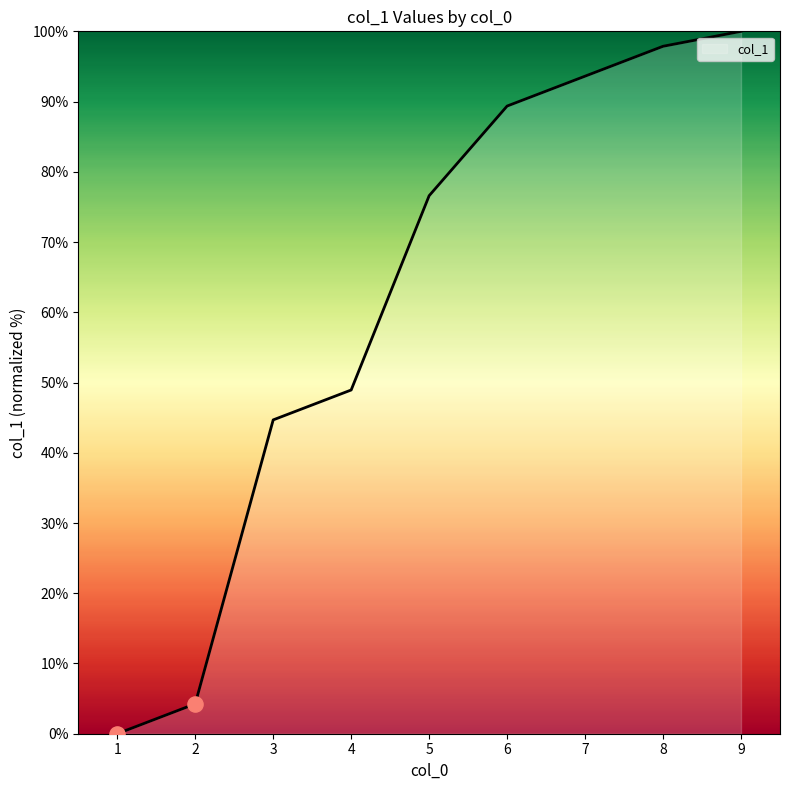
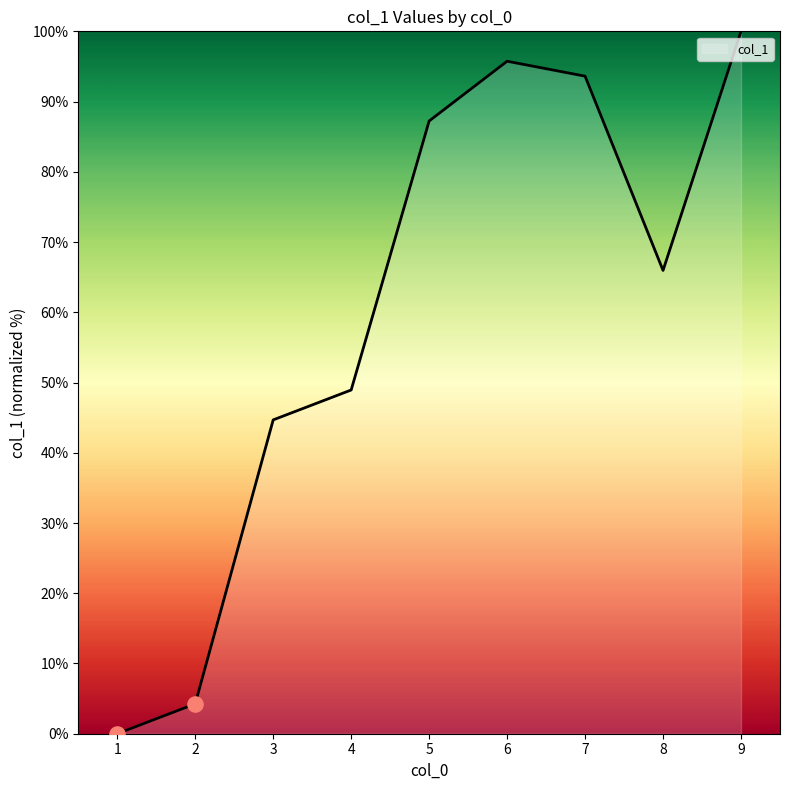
  {
    "col_1": {
      "3": "45%",
      "4": "49%",
-     "5": "77%",
-     "6": "89%",
+     "5": "87%",
+     "6": "96%",
      "7": "94%",
-     "8": "98%",
+     "8": "66%",
      "9": "100%"
    }
  }
